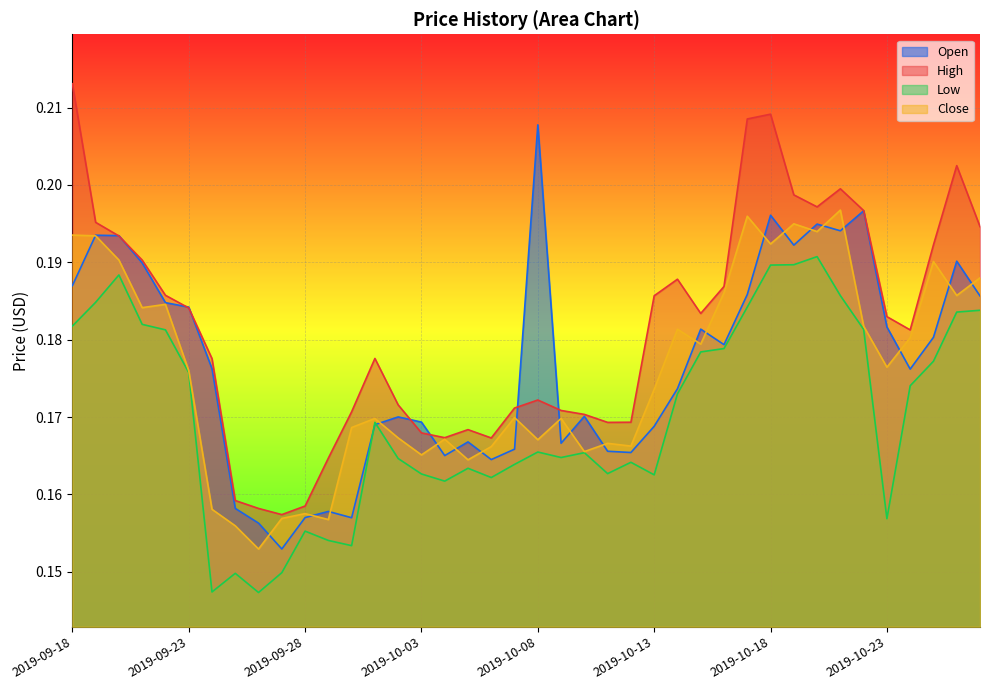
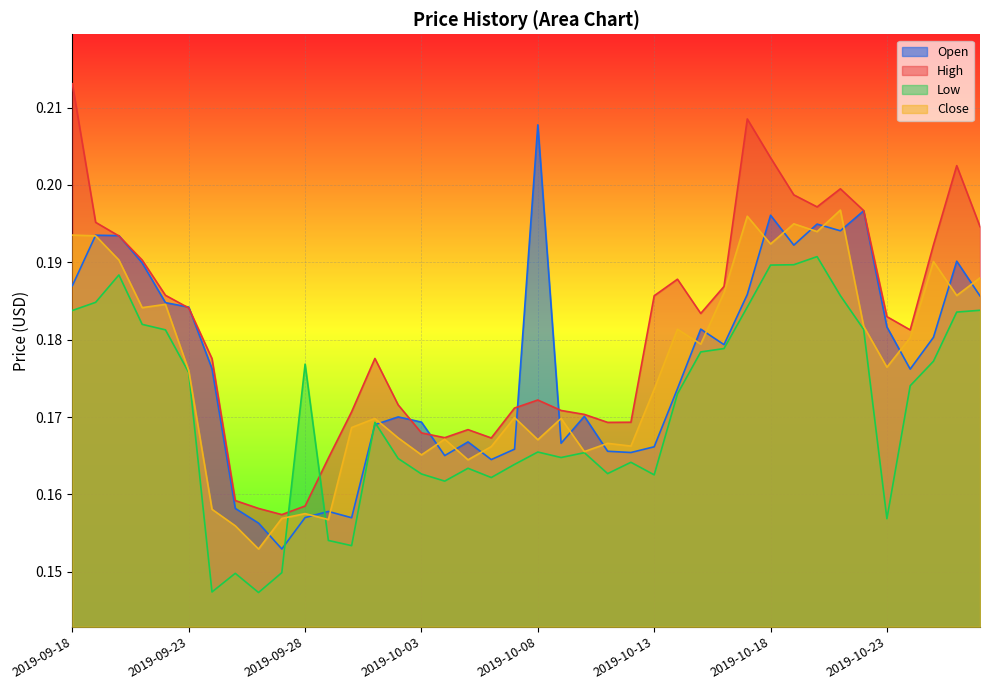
  {
    "Open": {
      "2019-09-18": 0.187,
      "2019-09-28": 0.157,
      "2019-10-03": 0.169,
      "2019-10-08": 0.208,
-     "2019-10-13": 0.169,
+     "2019-10-13": 0.166,
      "2019-10-18": 0.196,
      "2019-10-23": 0.182
    },
    "High": {
      "2019-09-18": 0.213,
      "2019-09-28": 0.159,
      "2019-10-03": 0.168,
      "2019-10-08": 0.172,
      "2019-10-13": 0.186,
-     "2019-10-18": 0.209,
+     "2019-10-18": 0.204,
      "2019-10-23": 0.183
    },
    "Low": {
-     "2019-09-18": 0.182,
-     "2019-09-28": 0.155,
+     "2019-09-18": 0.184,
+     "2019-09-28": 0.177,
      "2019-10-03": 0.163,
      "2019-10-08": 0.165,
      "2019-10-13": 0.163,
      "2019-10-18": 0.190,
      "2019-10-23": 0.157
    },
    "Close": {
      "2019-09-18": 0.194,
      "2019-09-28": 0.158,
      "2019-10-03": 0.165,
      "2019-10-08": 0.167,
      "2019-10-13": 0.174,
      "2019-10-18": 0.192,
      "2019-10-23": 0.176
    }
  }
